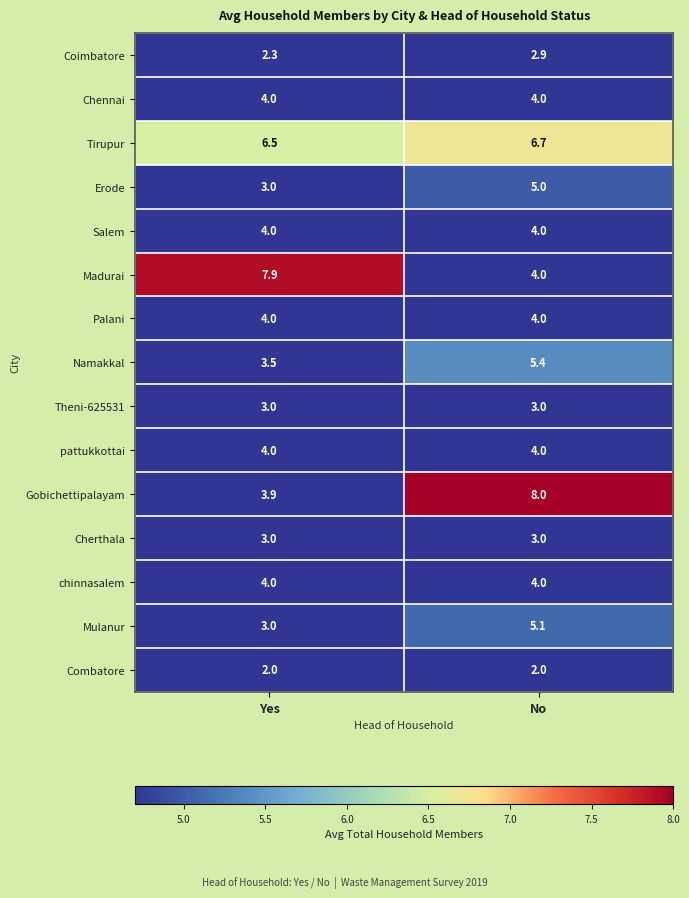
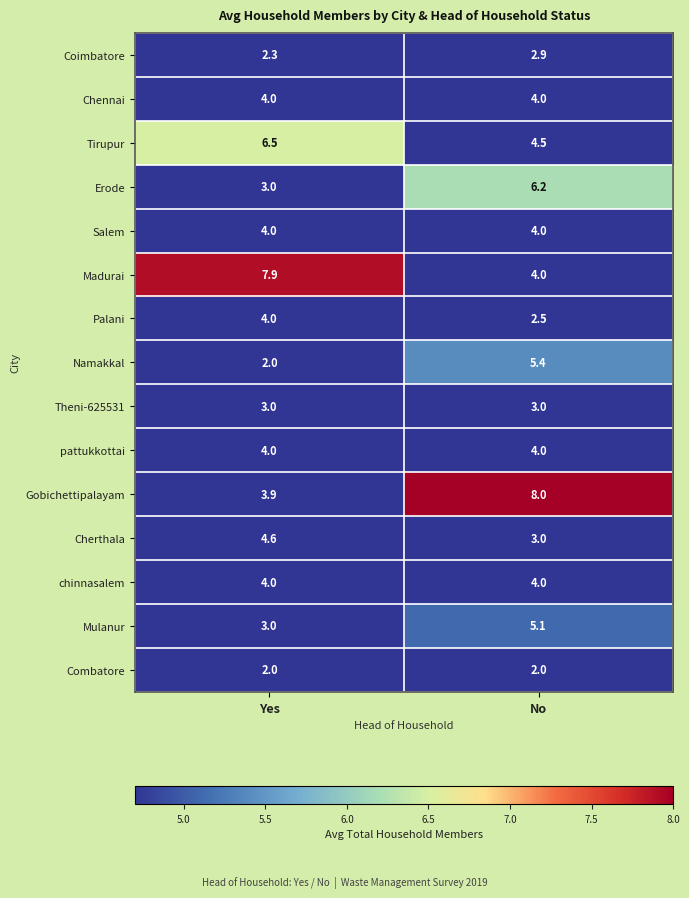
  {
    "Coimbatore": {
      "Yes": 2.3,
      "No": 2.9
    },
    "Chennai": {
      "Yes": 4.0,
      "No": 4.0
    },
    "Tirupur": {
      "Yes": 6.5,
-     "No": 6.7
+     "No": 4.5
    },
    "Erode": {
      "Yes": 3.0,
-     "No": 5.0
+     "No": 6.2
    },
    "Salem": {
      "Yes": 4.0,
      "No": 4.0
    },
    "Madurai": {
      "Yes": 7.9,
      "No": 4.0
    },
    "Palani": {
      "Yes": 4.0,
-     "No": 4.0
+     "No": 2.5
    },
    "Namakkal": {
-     "Yes": 3.5,
+     "Yes": 2.0,
      "No": 5.4
    },
    "Theni-625531": {
      "Yes": 3.0,
      "No": 3.0
    },
    "pattukkottai": {
      "Yes": 4.0,
      "No": 4.0
    },
    "Gobichettipalayam": {
      "Yes": 3.9,
      "No": 8.0
    },
    "Cherthala": {
-     "Yes": 3.0,
+     "Yes": 4.6,
      "No": 3.0
    },
    "chinnasalem": {
      "Yes": 4.0,
      "No": 4.0
    },
    "Mulanur": {
      "Yes": 3.0,
      "No": 5.1
    },
    "Combatore": {
      "Yes": 2.0,
      "No": 2.0
    }
  }
